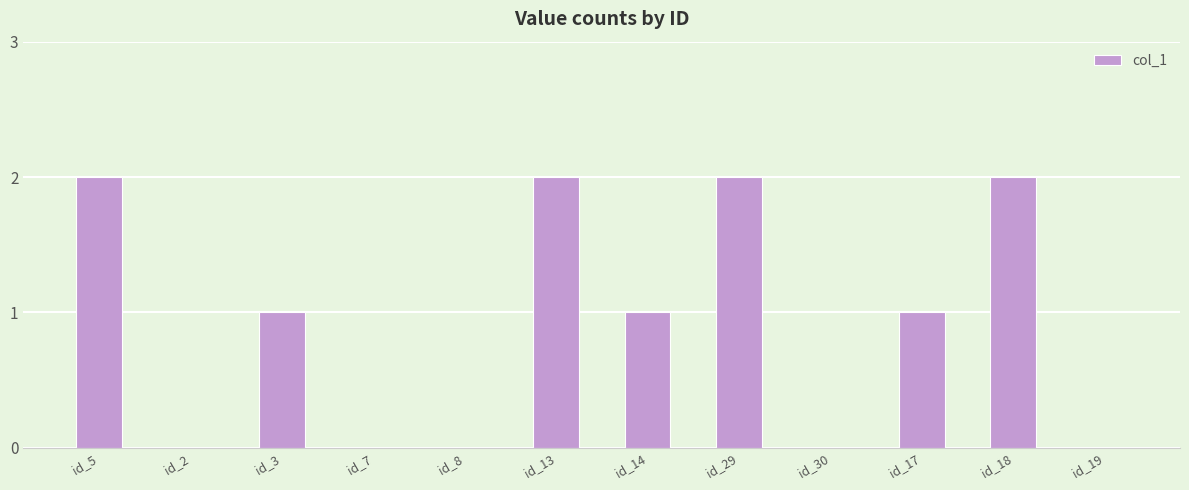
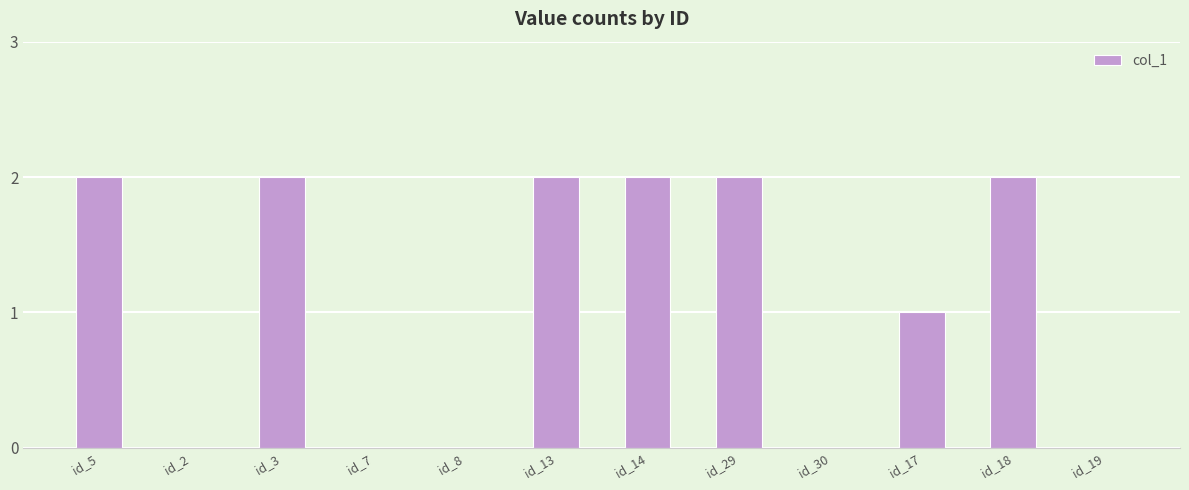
  {
    "id_5": 2,
    "id_2": 0,
-   "id_3": 1,
+   "id_3": 2,
    "id_7": 0,
    "id_8": 0,
    "id_13": 2,
-   "id_14": 1,
+   "id_14": 2,
    "id_29": 2,
    "id_30": 0,
    "id_17": 1,
    "id_18": 2,
    "id_19": 0
  }
